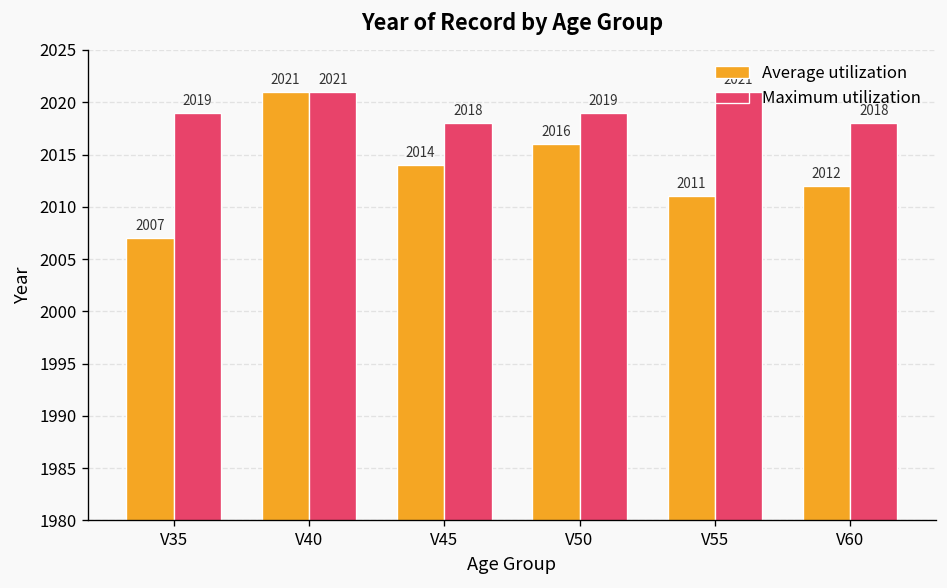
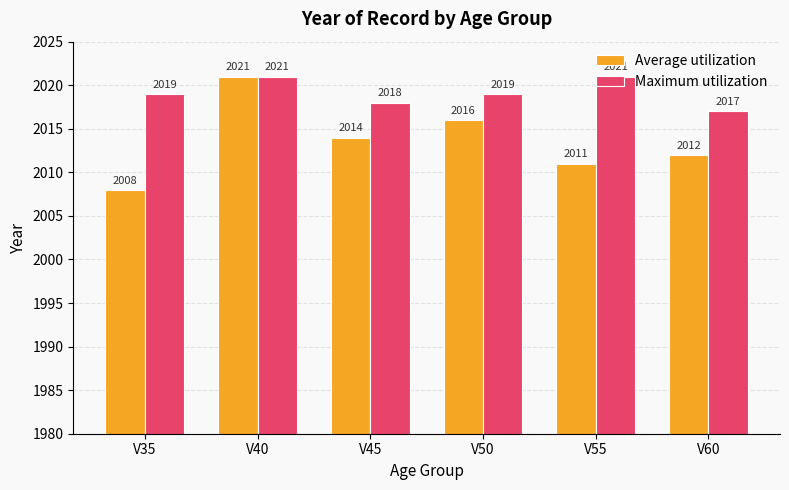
  {
    "Average utilization": {
-     "V35": 2007,
+     "V35": 2008,
      "V40": 2021,
      "V45": 2014,
      "V50": 2016,
      "V55": 2011,
      "V60": 2012
    },
    "Maximum utilization": {
      "V35": 2019,
      "V40": 2021,
      "V45": 2018,
      "V50": 2019,
      "V55": 2021,
-     "V60": 2018
+     "V60": 2017
    }
  }
